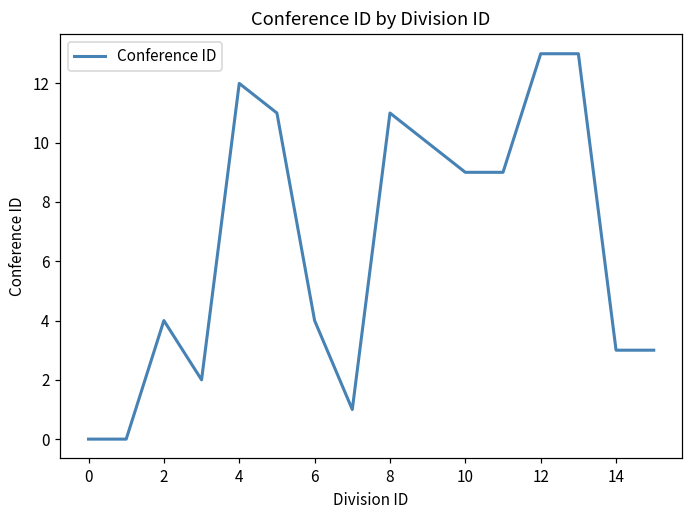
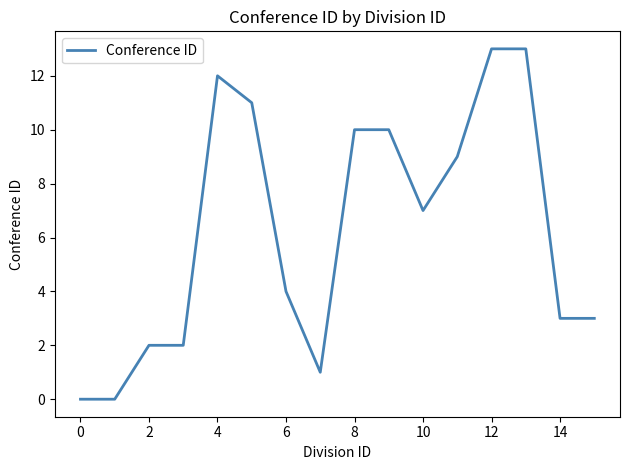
  {
    "0": 0,
-   "2": 4,
+   "2": 2,
    "4": 12,
    "6": 4,
-   "8": 11,
-   "10": 9,
+   "8": 10,
+   "10": 7,
    "12": 13,
    "14": 3
  }
